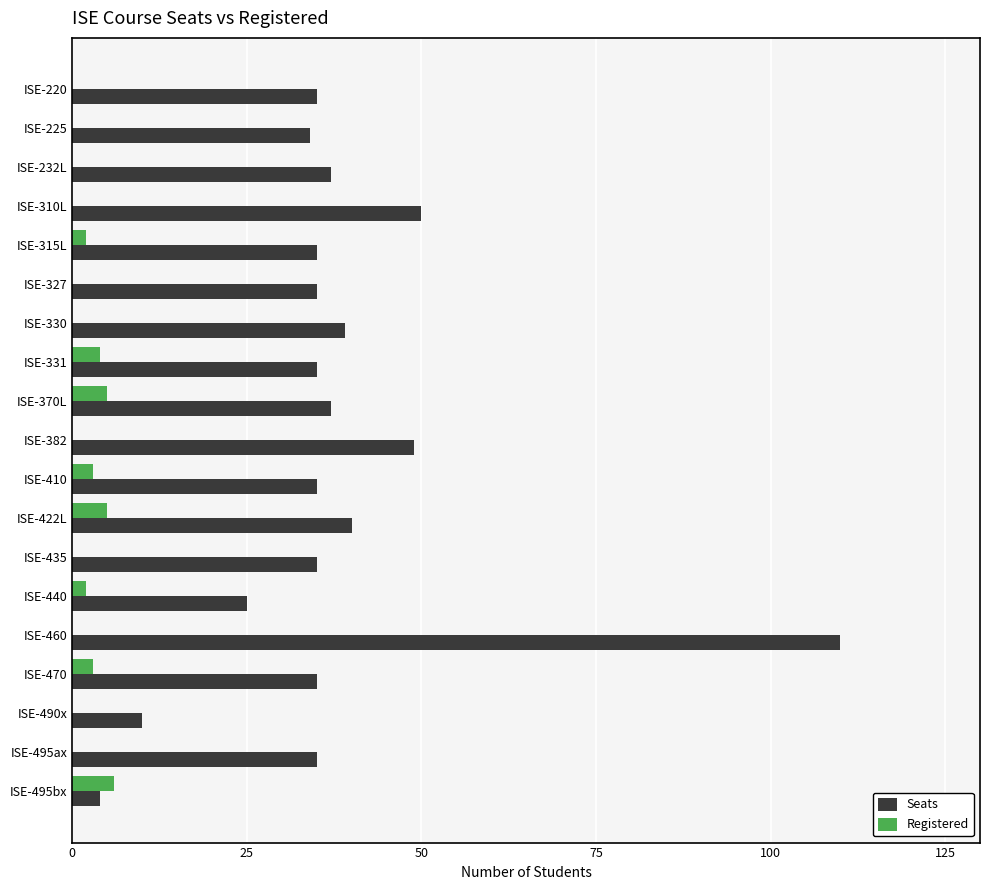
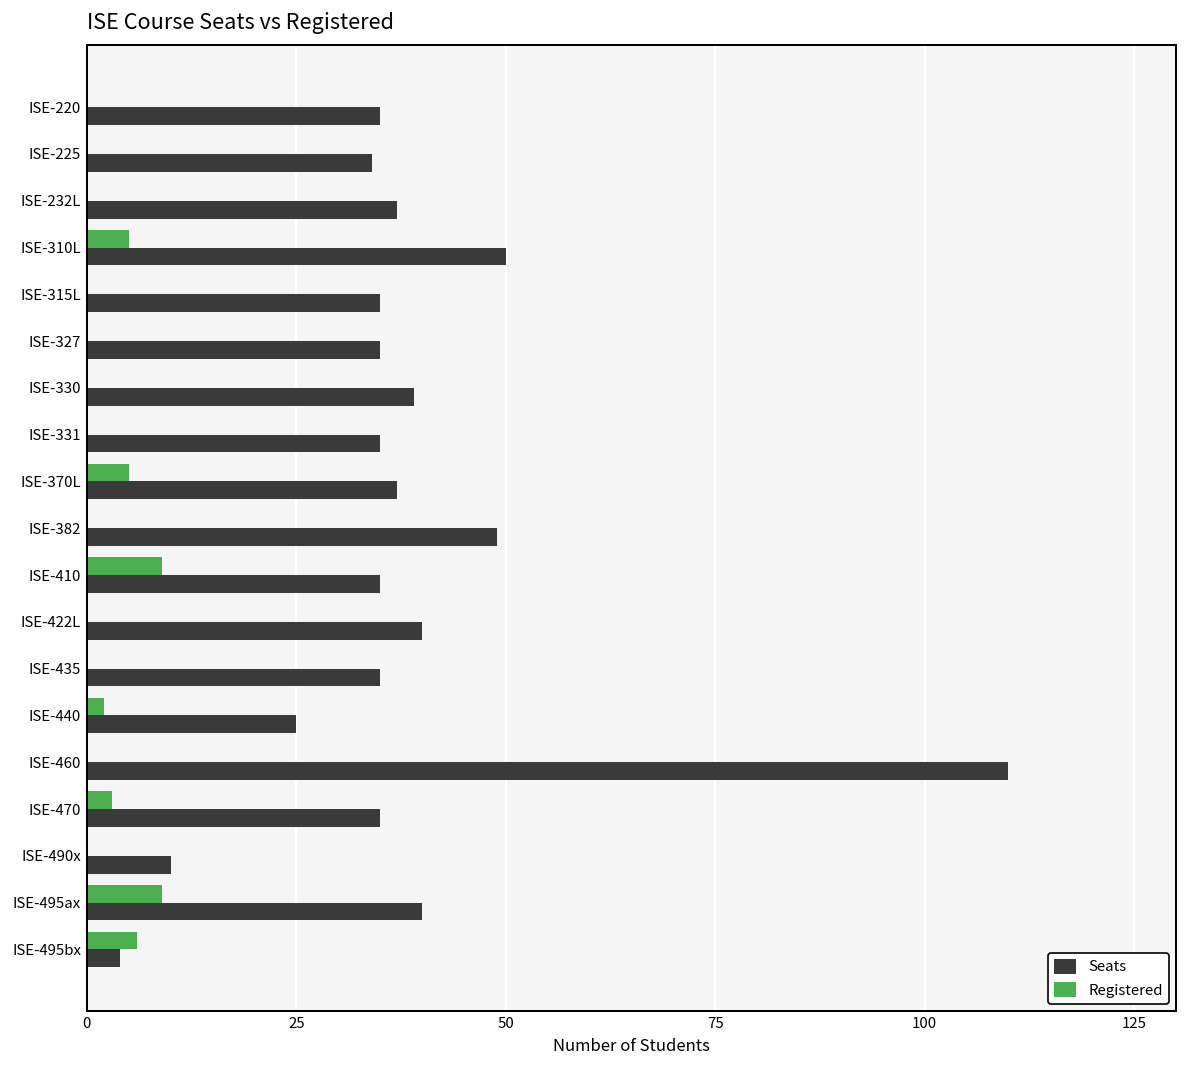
  {
    "Seats": {
      "ISE-220": 35,
      "ISE-225": 34,
      "ISE-232L": 37,
      "ISE-310L": 50,
      "ISE-315L": 35,
      "ISE-327": 35,
      "ISE-330": 39,
      "ISE-331": 35,
      "ISE-370L": 37,
      "ISE-382": 49,
      "ISE-410": 35,
      "ISE-422L": 40,
      "ISE-435": 35,
      "ISE-440": 25,
      "ISE-460": 110,
      "ISE-470": 35,
      "ISE-490x": 10,
-     "ISE-495ax": 35,
+     "ISE-495ax": 40,
      "ISE-495bx": 4
    },
    "Registered": {
      "ISE-220": 0,
      "ISE-225": 0,
      "ISE-232L": 0,
-     "ISE-310L": 0,
-     "ISE-315L": 2,
+     "ISE-310L": 5,
+     "ISE-315L": 0,
      "ISE-327": 0,
      "ISE-330": 0,
-     "ISE-331": 4,
+     "ISE-331": 0,
      "ISE-370L": 5,
      "ISE-382": 0,
-     "ISE-410": 3,
-     "ISE-422L": 5,
+     "ISE-410": 9,
+     "ISE-422L": 0,
      "ISE-435": 0,
      "ISE-440": 2,
      "ISE-460": 0,
      "ISE-470": 3,
      "ISE-490x": 0,
-     "ISE-495ax": 0,
+     "ISE-495ax": 9,
      "ISE-495bx": 6
    }
  }
